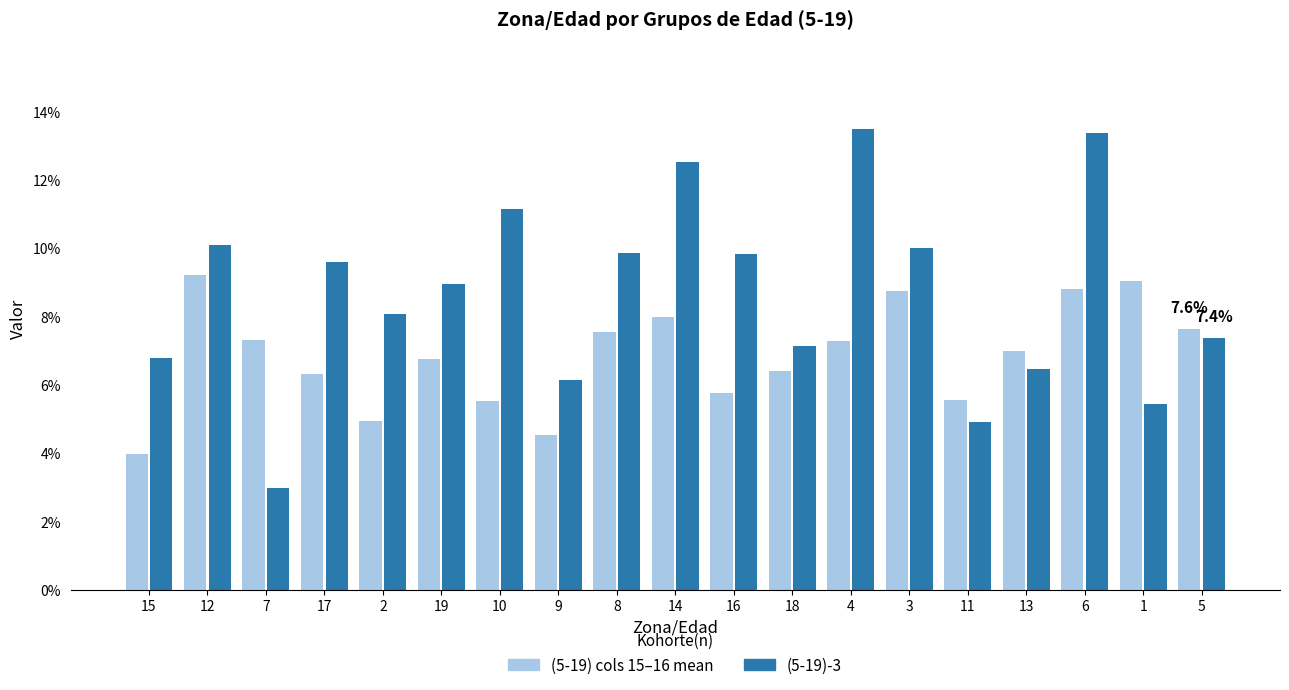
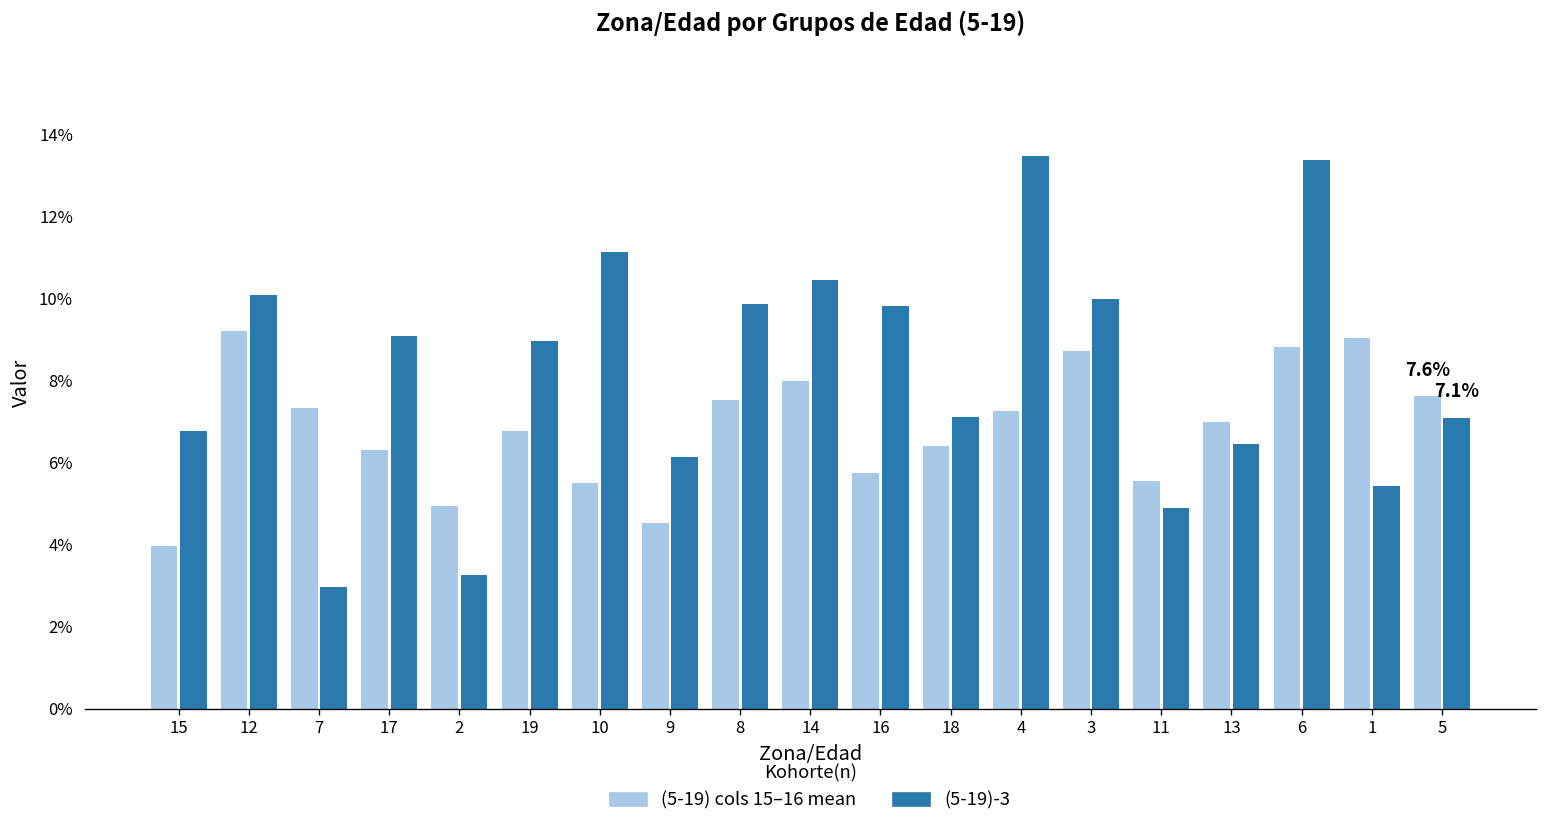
  {
    "(5-19) cols 15–16 mean": {
      "5": "7.6%"
    },
    "(5-19)-3": {
-     "17": "9.6%",
-     "2": "8.1%",
-     "14": "12.5%",
-     "5": "7.4%"
+     "17": "9.1%",
+     "2": "3.3%",
+     "14": "10.5%",
+     "5": "7.1%"
    }
  }
